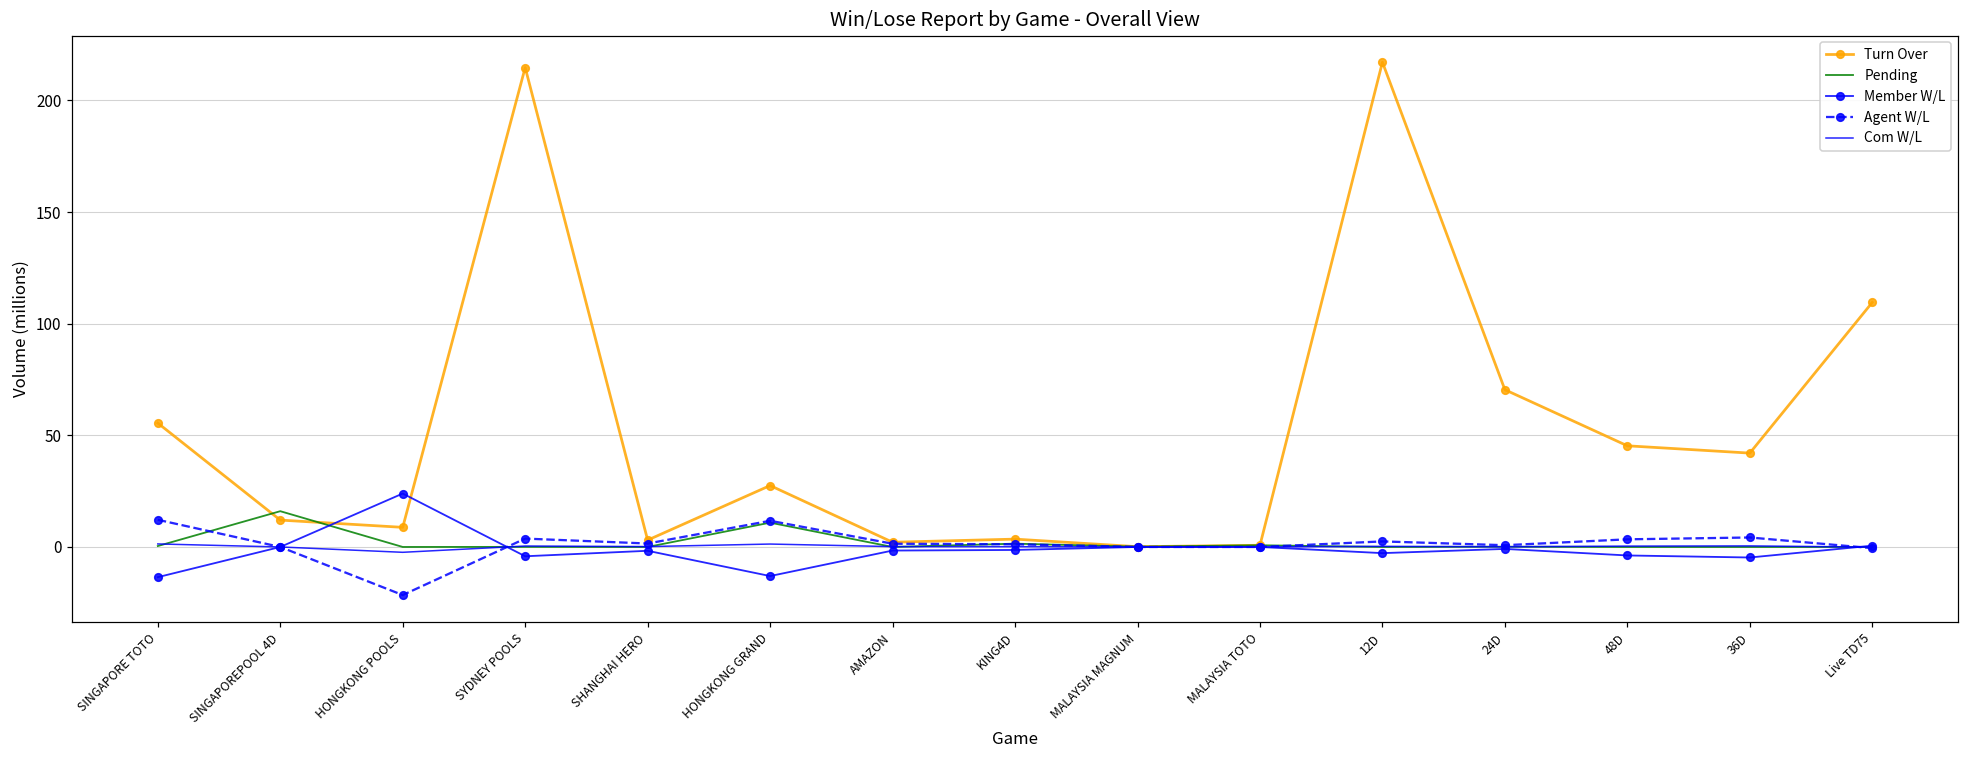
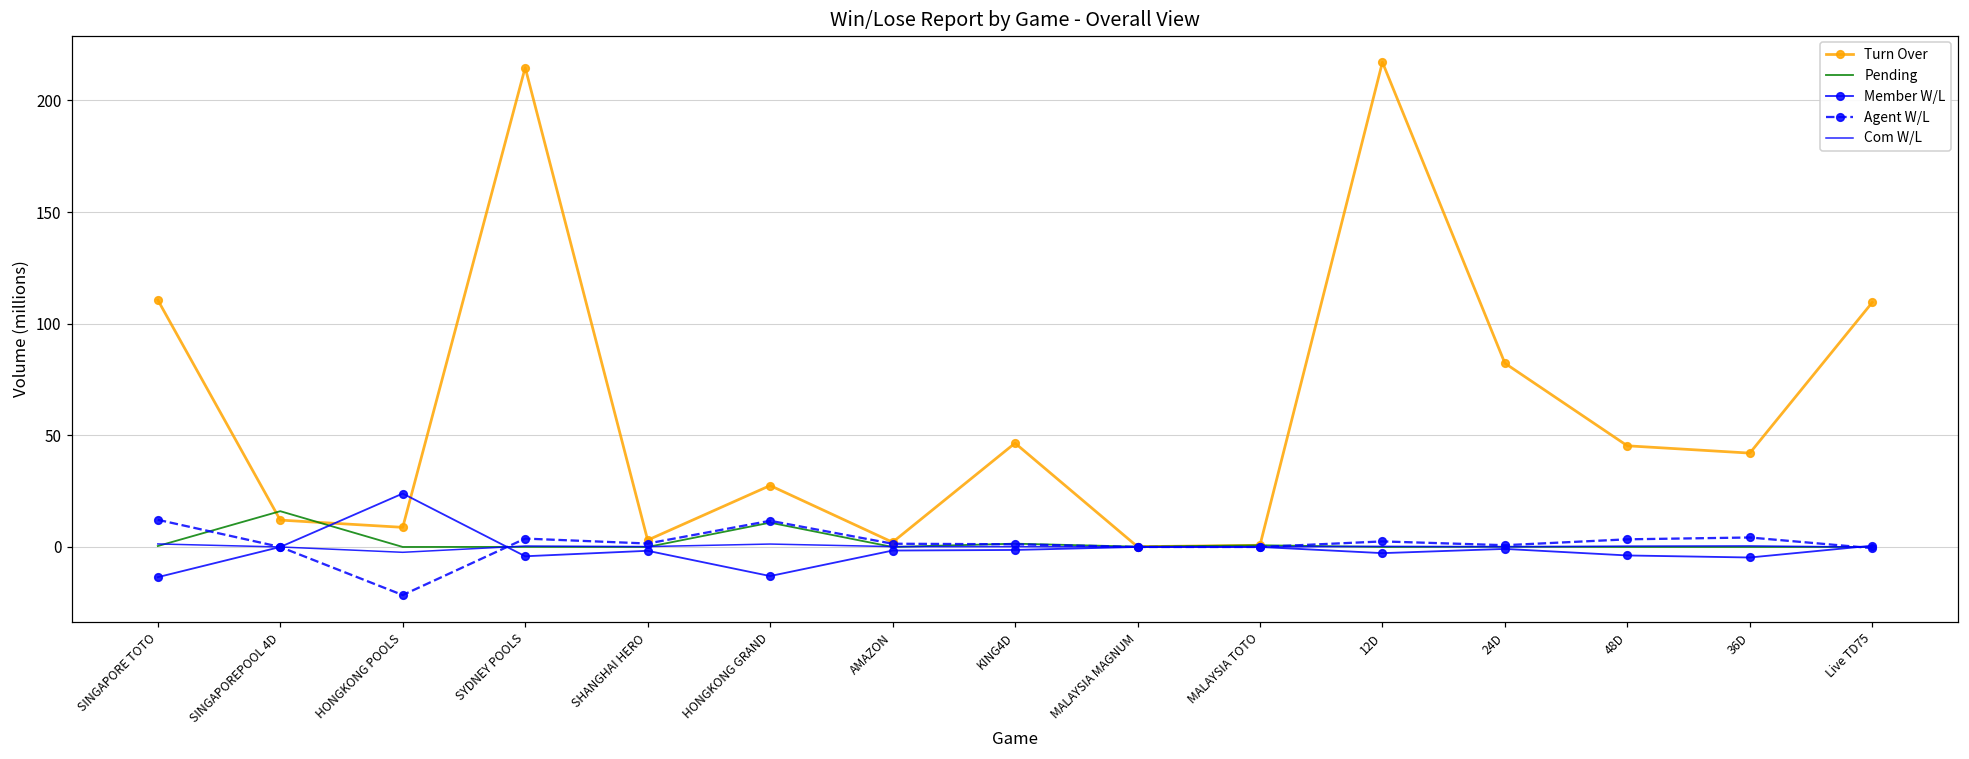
  {
    "Turn Over": {
-     "SINGAPORE TOTO": 55,
+     "SINGAPORE TOTO": 111,
      "SINGAPOREPOOL 4D": 12,
      "HONGKONG POOLS": 9,
      "SYDNEY POOLS": 215,
      "SHANGHAI HERO": 3,
      "HONGKONG GRAND": 28,
-     "KING4D": 4,
+     "KING4D": 47,
      "12D": 217,
-     "24D": 70,
+     "24D": 82,
      "48D": 45,
      "36D": 42,
      "Live TD75": 110
    },
    "Pending": {
      "SINGAPOREPOOL 4D": 16,
      "HONGKONG POOLS": 0
    }
  }
